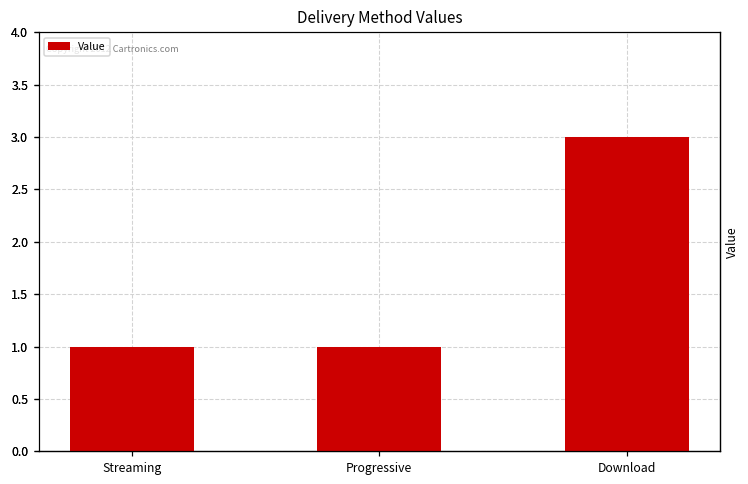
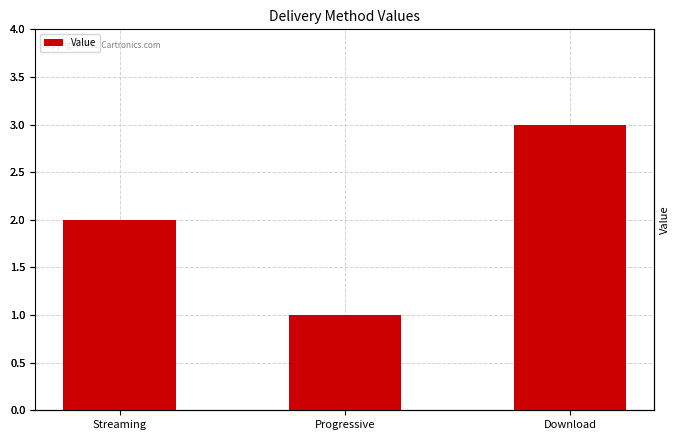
  {
-   "Streaming": 1,
+   "Streaming": 2,
    "Progressive": 1,
    "Download": 3
  }
